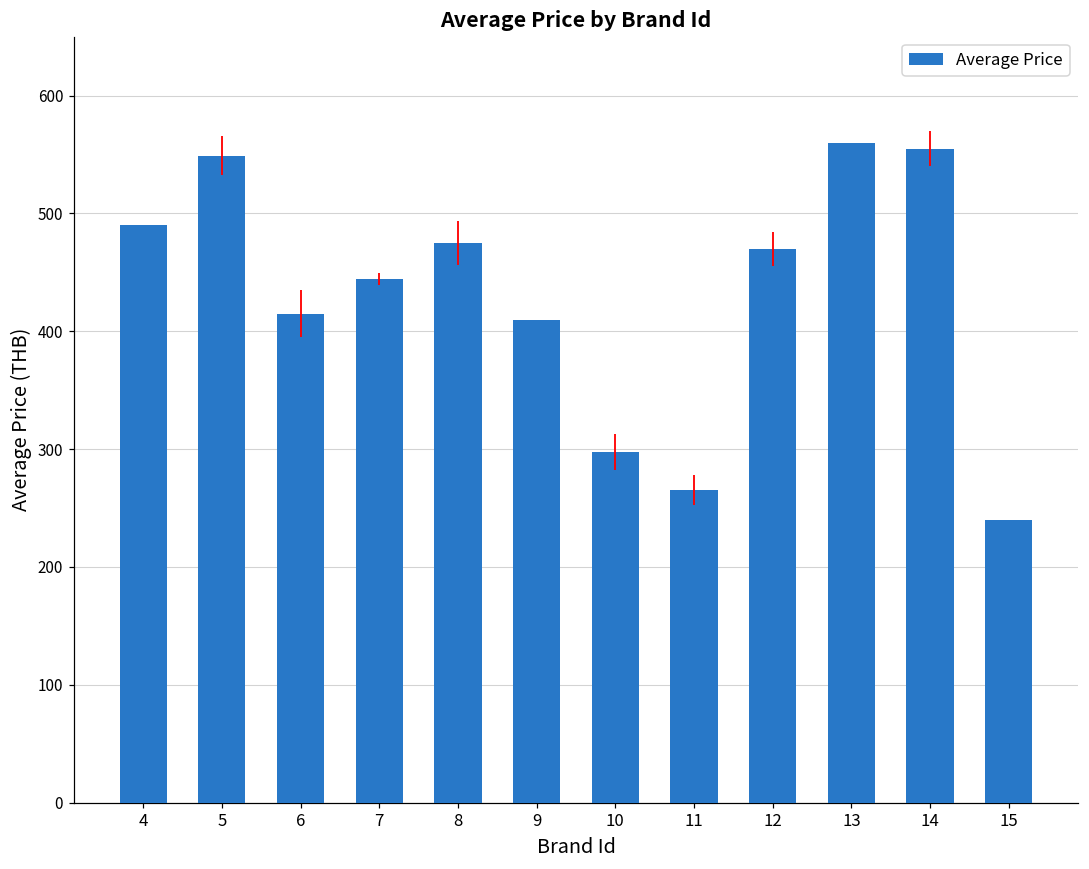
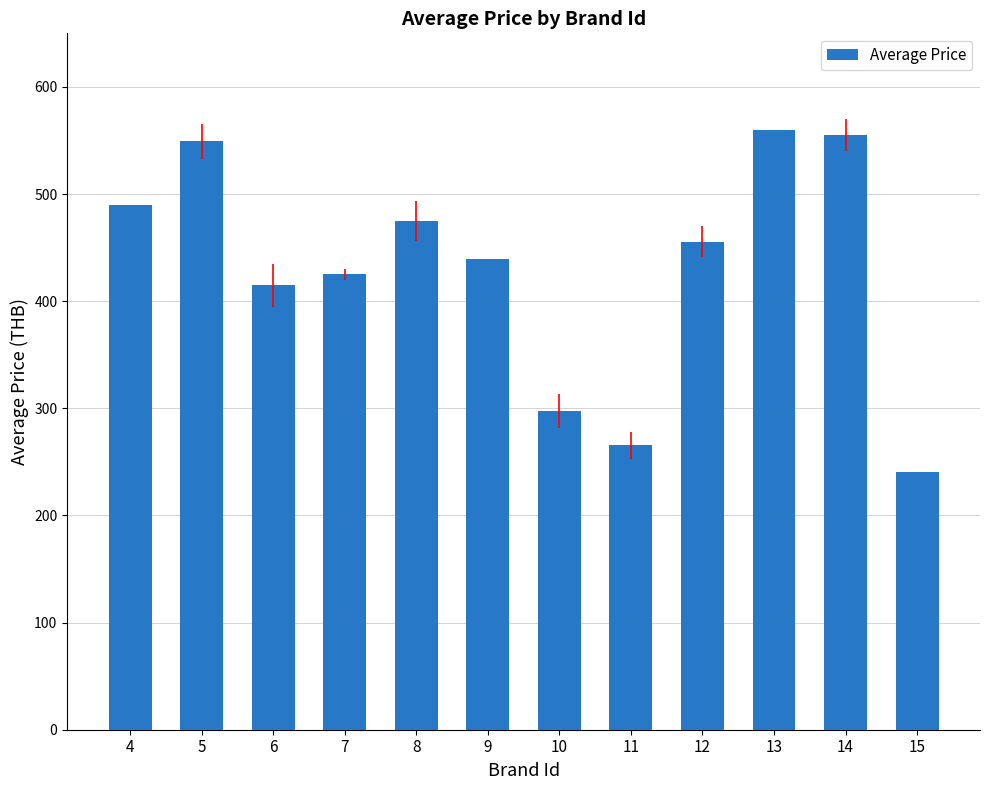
  {
    "4": 490,
    "5": 549,
    "6": 415,
-   "7": 444,
+   "7": 425,
    "8": 475,
-   "9": 409,
+   "9": 439,
    "10": 298,
    "11": 265,
-   "12": 470,
+   "12": 456,
    "13": 560,
    "14": 555,
    "15": 240
  }
